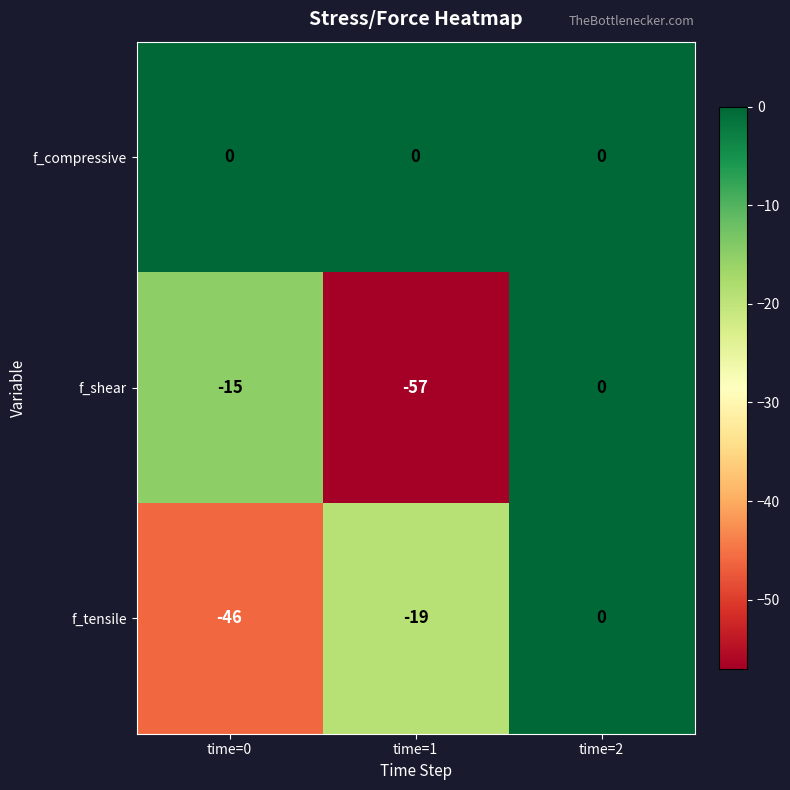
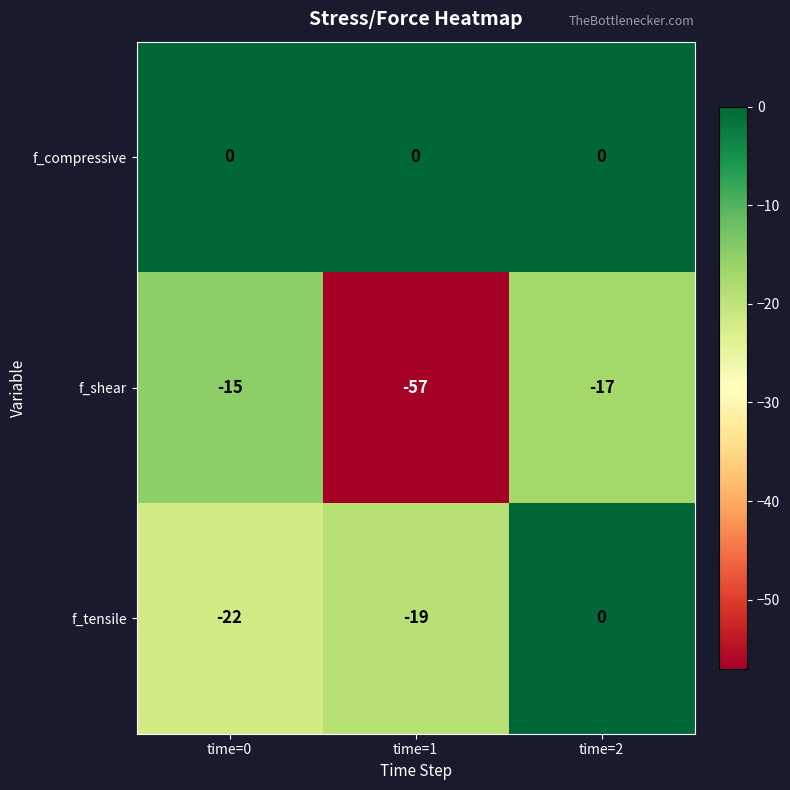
  {
    "f_compressive": {
      "time=0": 0,
      "time=1": 0,
      "time=2": 0
    },
    "f_shear": {
      "time=0": -15,
      "time=1": -57,
-     "time=2": 0
+     "time=2": -17
    },
    "f_tensile": {
-     "time=0": -46,
+     "time=0": -22,
      "time=1": -19,
      "time=2": 0
    }
  }
